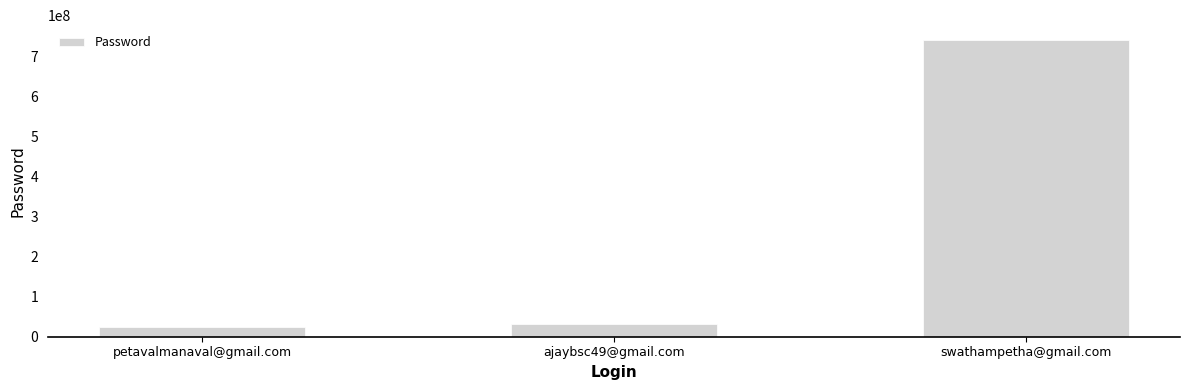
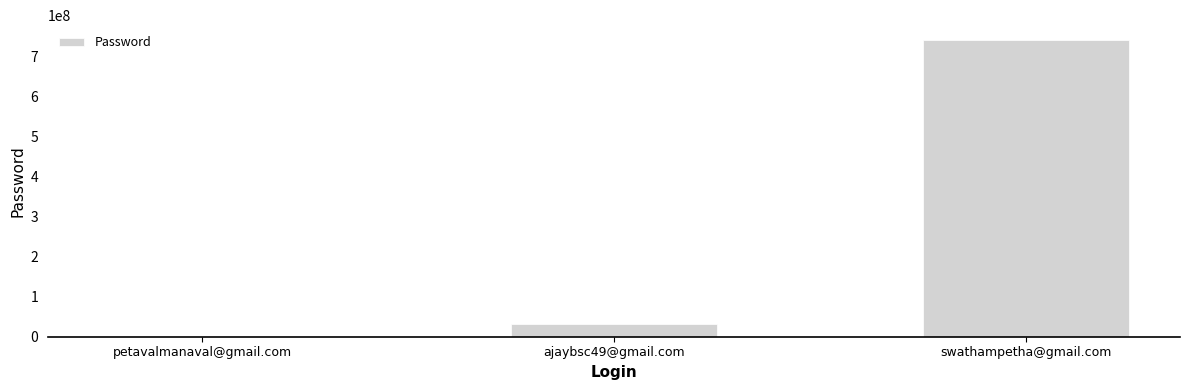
  {
-   "petavalmanaval@gmail.com": 20000000,
+   "petavalmanaval@gmail.com": 0,
    "ajaybsc49@gmail.com": 30000000,
    "swathampetha@gmail.com": 740000000
  }
